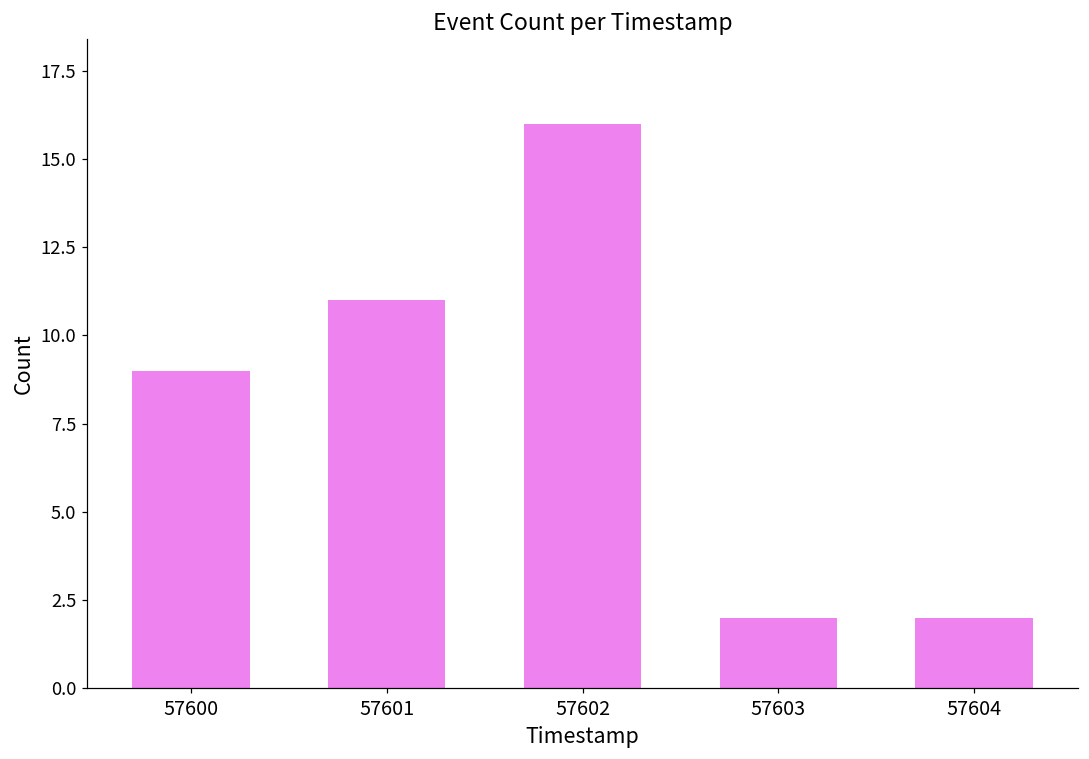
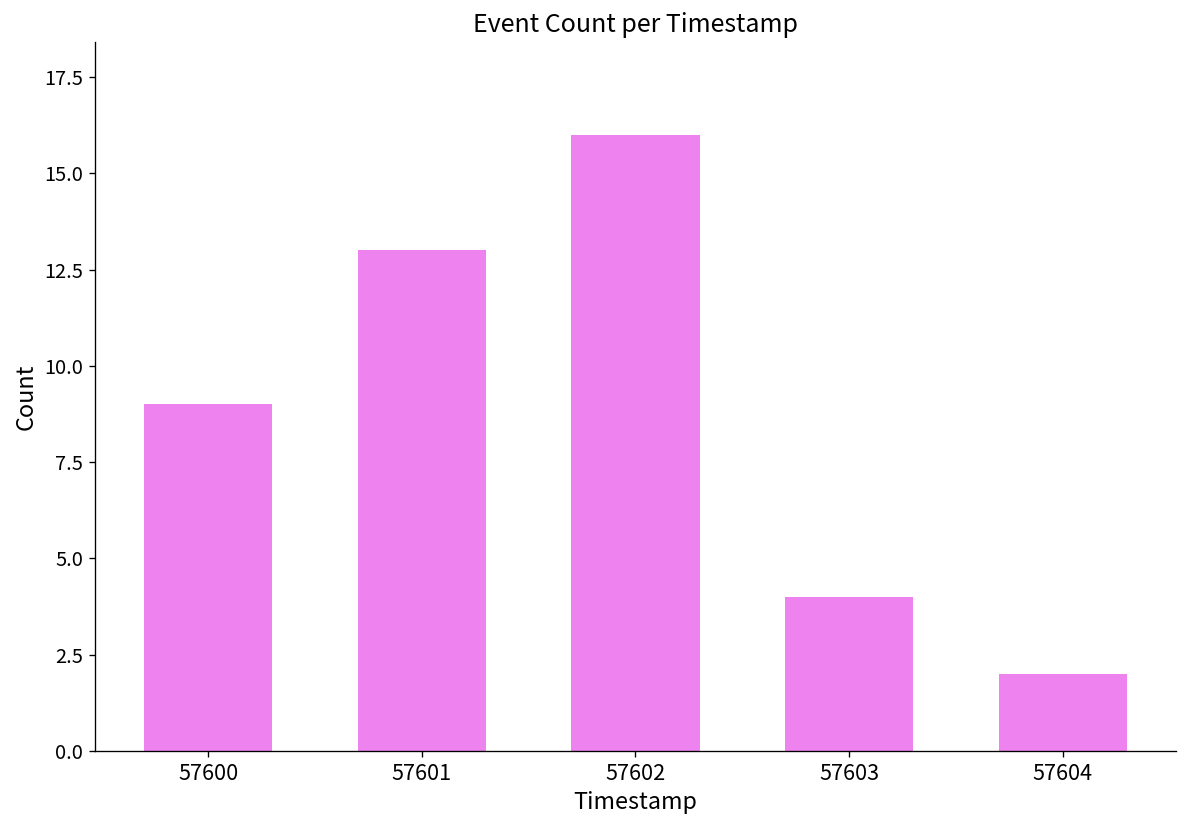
  {
    "57600": 9,
-   "57601": 11,
+   "57601": 13,
    "57602": 16,
-   "57603": 2,
+   "57603": 4,
    "57604": 2
  }
